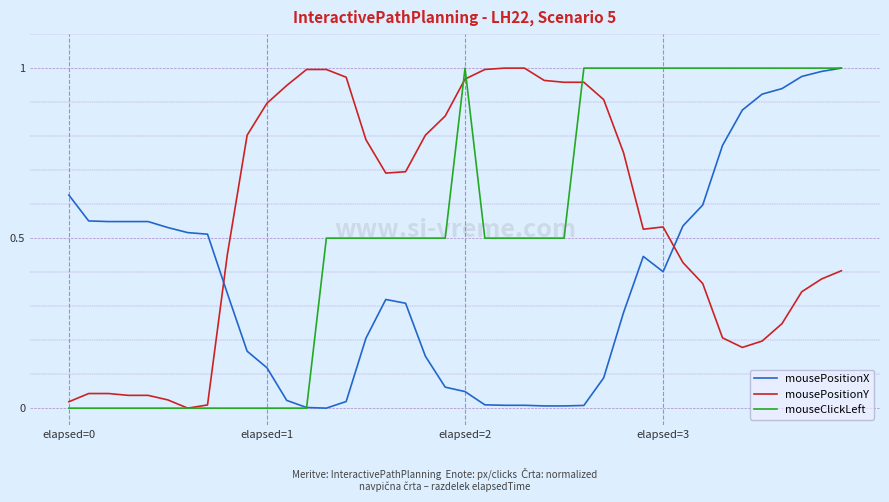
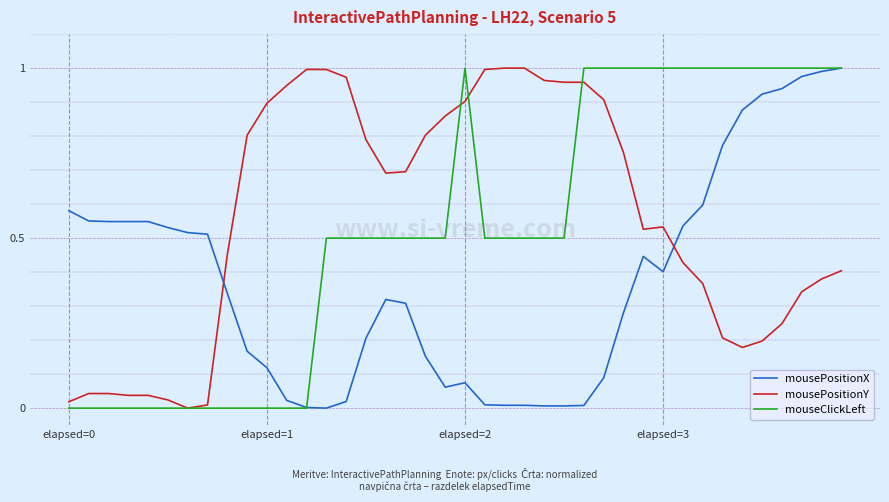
  {
    "mousePositionX": {
-     "elapsed=0": 0.63,
+     "elapsed=0": 0.58,
      "elapsed=1": 0.12,
-     "elapsed=2": 0.05,
+     "elapsed=2": 0.07,
      "elapsed=3": 0.40
    },
    "mousePositionY": {
      "elapsed=0": 0.02,
      "elapsed=1": 0.90,
-     "elapsed=2": 0.97,
+     "elapsed=2": 0.90,
      "elapsed=3": 0.53
    },
    "mouseClickLeft": {
      "elapsed=0": 0.00,
      "elapsed=1": 0.00,
      "elapsed=2": 1.00,
      "elapsed=3": 1.00
    }
  }
